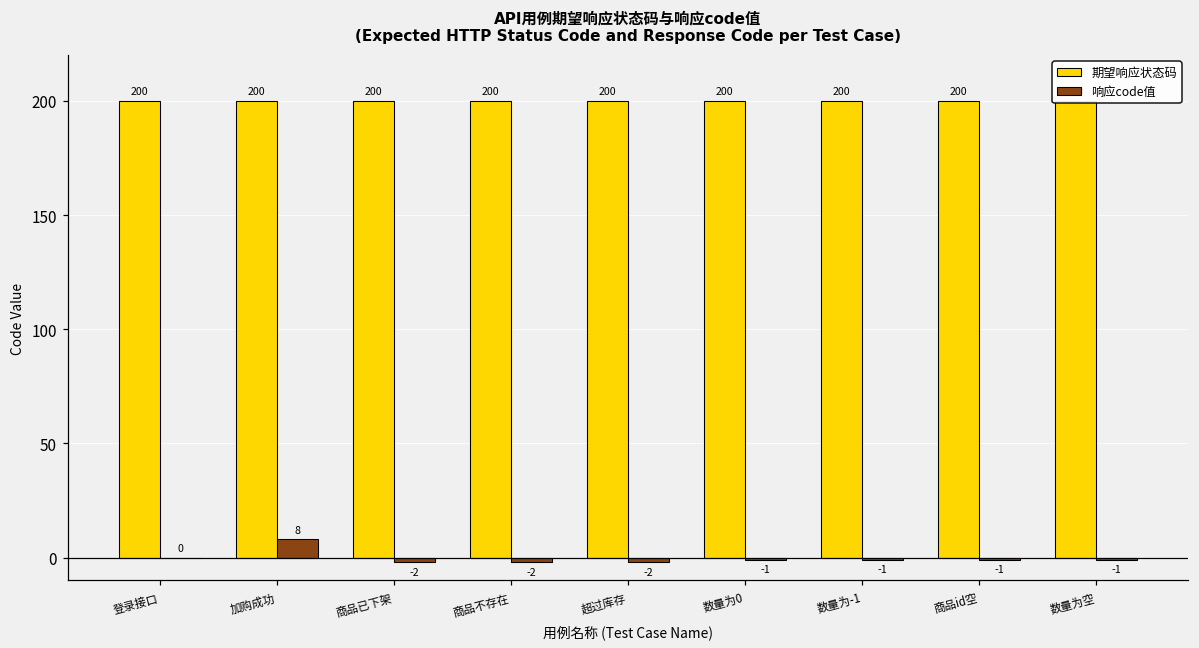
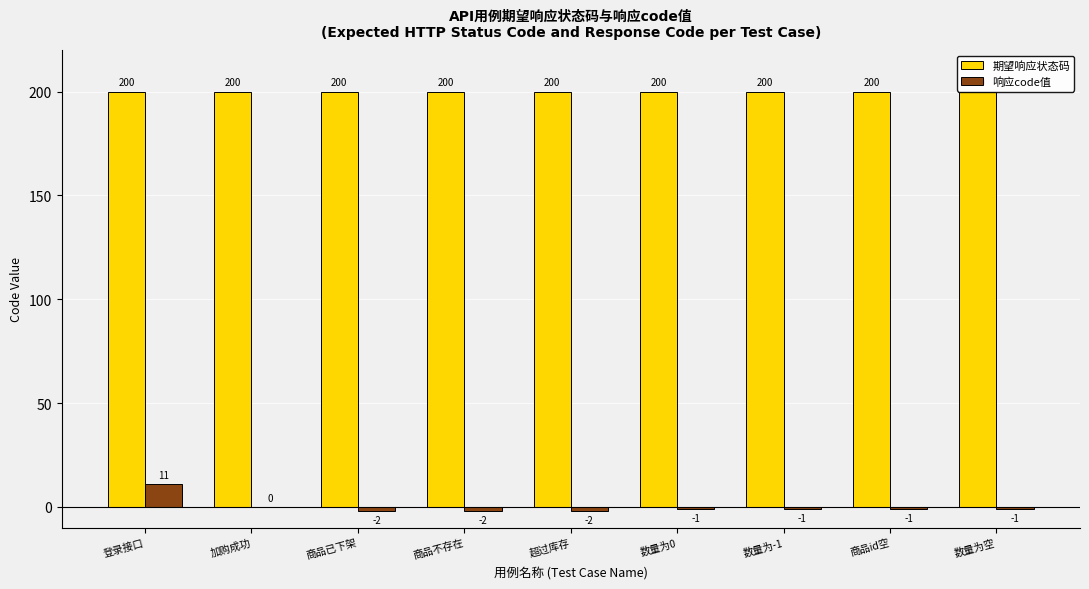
  {
    "期望响应状态码": {
      "登录接口": 200,
      "加购成功": 200,
      "商品已下架": 200,
      "商品不存在": 200,
      "超过库存": 200,
      "数量为0": 200,
      "数量为-1": 200,
      "商品id空": 200
    },
    "响应code值": {
-     "登录接口": 0,
-     "加购成功": 8,
+     "登录接口": 11,
+     "加购成功": 0,
      "商品已下架": -2,
      "商品不存在": -2,
      "超过库存": -2,
      "数量为0": -1,
      "数量为-1": -1,
      "商品id空": -1,
      "数量为空": -1
    }
  }
